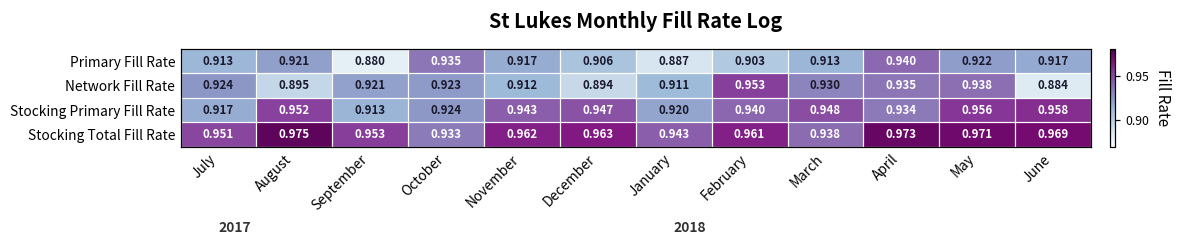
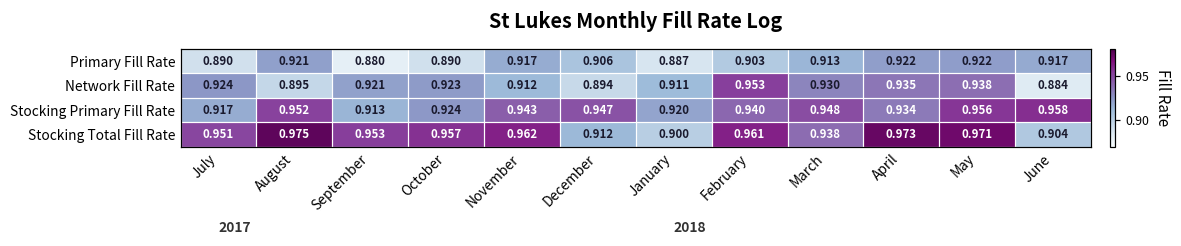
  {
    "Primary Fill Rate": {
-     "July": 0.913,
+     "July": 0.890,
      "August": 0.921,
      "September": 0.880,
-     "October": 0.935,
+     "October": 0.890,
      "November": 0.917,
      "December": 0.906,
      "January": 0.887,
      "February": 0.903,
      "March": 0.913,
-     "April": 0.940,
+     "April": 0.922,
      "May": 0.922,
      "June": 0.917
    },
    "Network Fill Rate": {
      "July": 0.924,
      "August": 0.895,
      "September": 0.921,
      "October": 0.923,
      "November": 0.912,
      "December": 0.894,
      "January": 0.911,
      "February": 0.953,
      "March": 0.930,
      "April": 0.935,
      "May": 0.938,
      "June": 0.884
    },
    "Stocking Primary Fill Rate": {
      "July": 0.917,
      "August": 0.952,
      "September": 0.913,
      "October": 0.924,
      "November": 0.943,
      "December": 0.947,
      "January": 0.920,
      "February": 0.940,
      "March": 0.948,
      "April": 0.934,
      "May": 0.956,
      "June": 0.958
    },
    "Stocking Total Fill Rate": {
      "July": 0.951,
      "August": 0.975,
      "September": 0.953,
-     "October": 0.933,
+     "October": 0.957,
      "November": 0.962,
-     "December": 0.963,
-     "January": 0.943,
+     "December": 0.912,
+     "January": 0.900,
      "February": 0.961,
      "March": 0.938,
      "April": 0.973,
      "May": 0.971,
-     "June": 0.969
+     "June": 0.904
    }
  }
